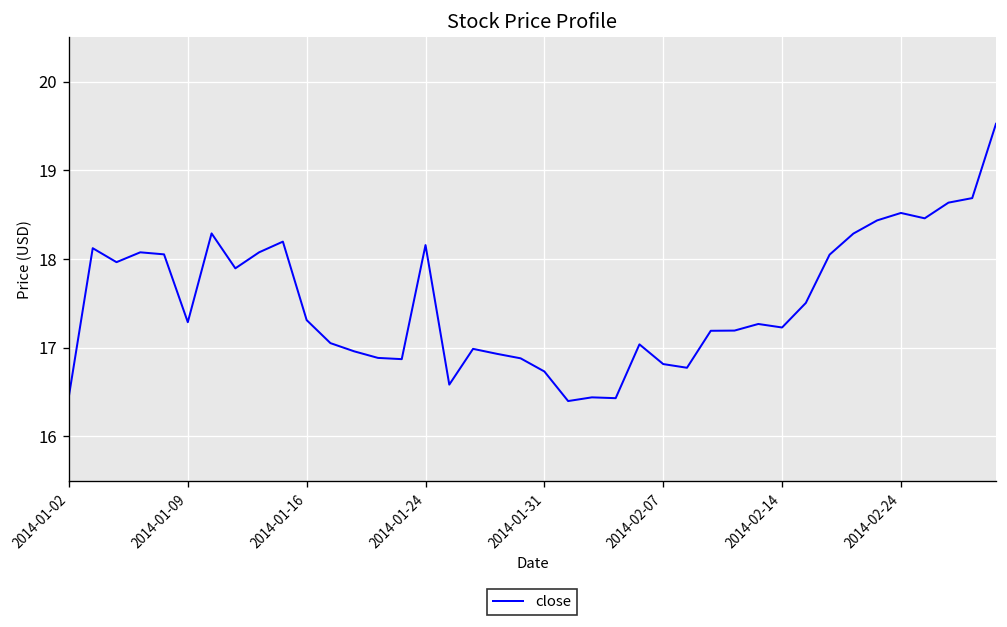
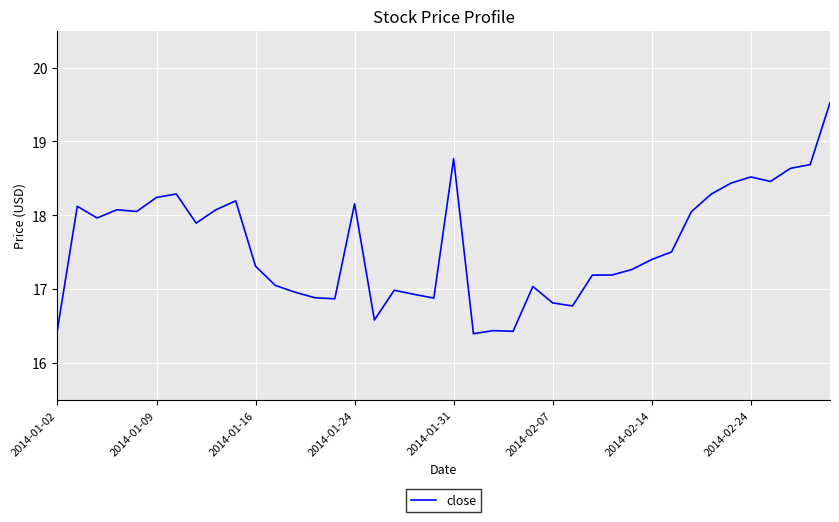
  {
    "2014-01-02": 16.5,
-   "2014-01-09": 17.3,
+   "2014-01-09": 18.2,
    "2014-01-16": 17.3,
    "2014-01-24": 18.2,
-   "2014-01-31": 16.7,
+   "2014-01-31": 18.8,
    "2014-02-07": 16.8,
-   "2014-02-14": 17.2,
+   "2014-02-14": 17.4,
    "2014-02-24": 18.5
  }
